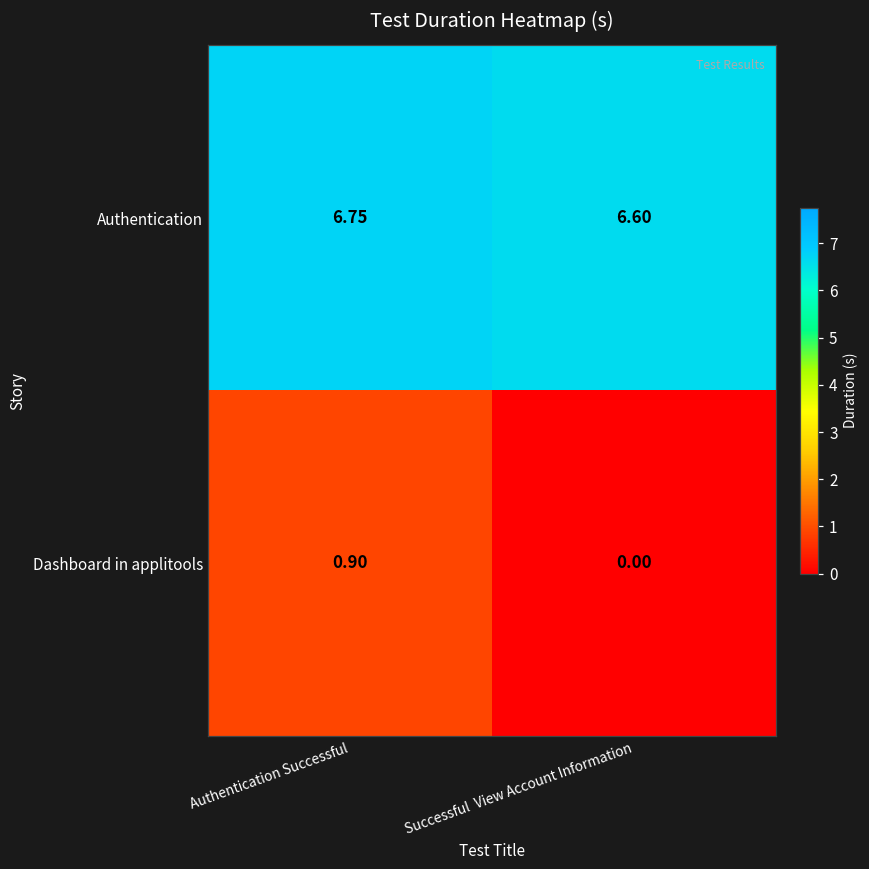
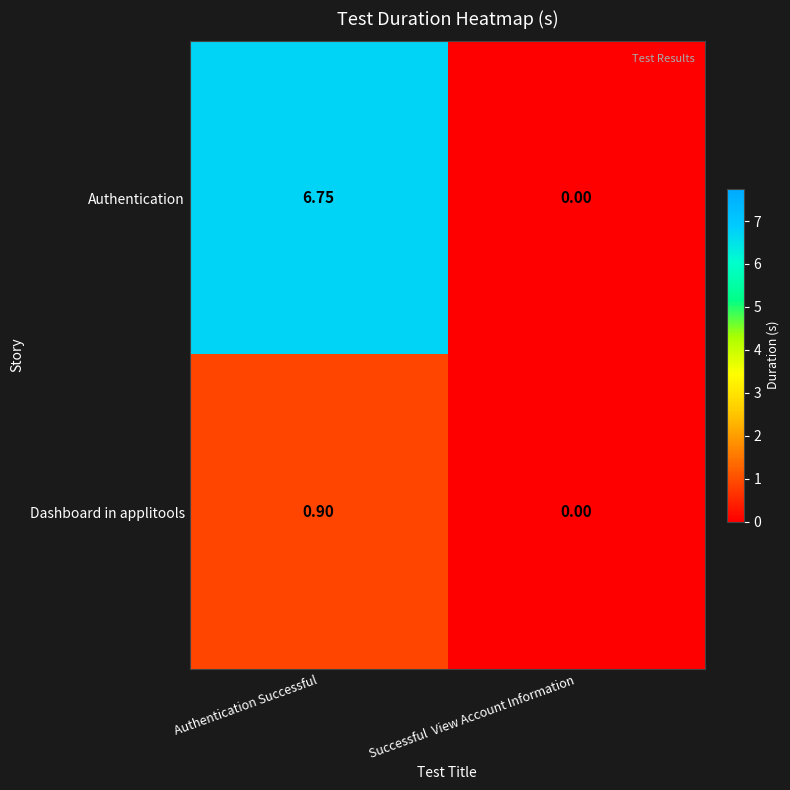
  {
    "Authentication": {
      "Authentication Successful": 6.75,
-     "Successful View Account Information": 6.60
+     "Successful View Account Information": 0.00
    },
    "Dashboard in applitools": {
      "Authentication Successful": 0.90,
      "Successful View Account Information": 0.00
    }
  }
